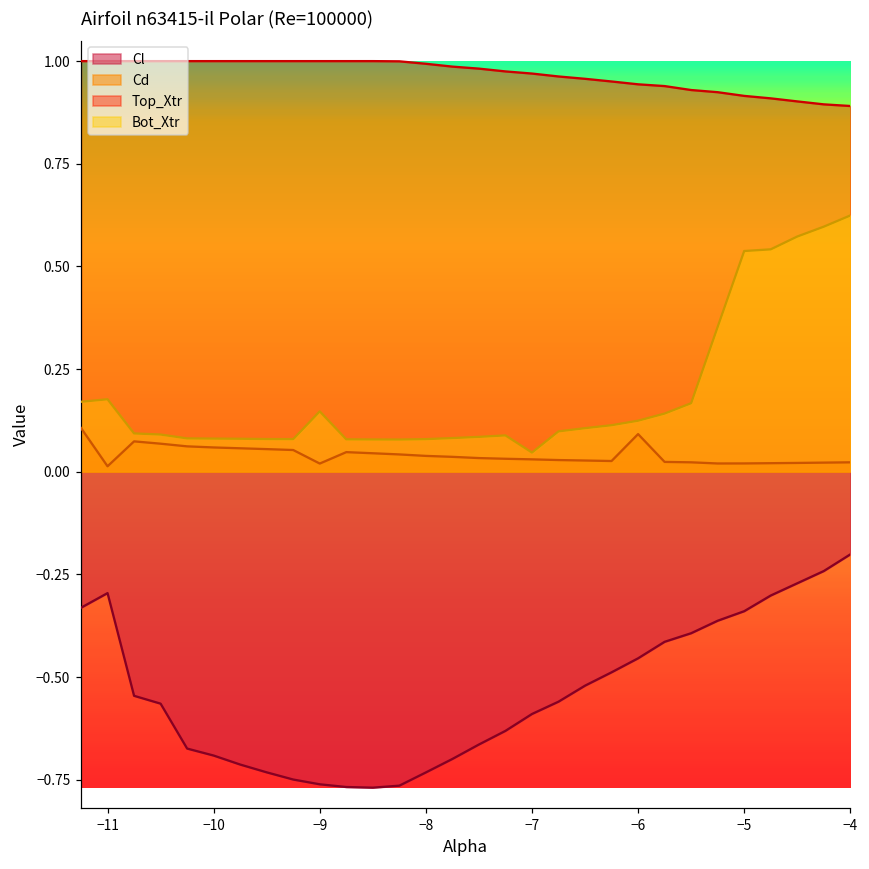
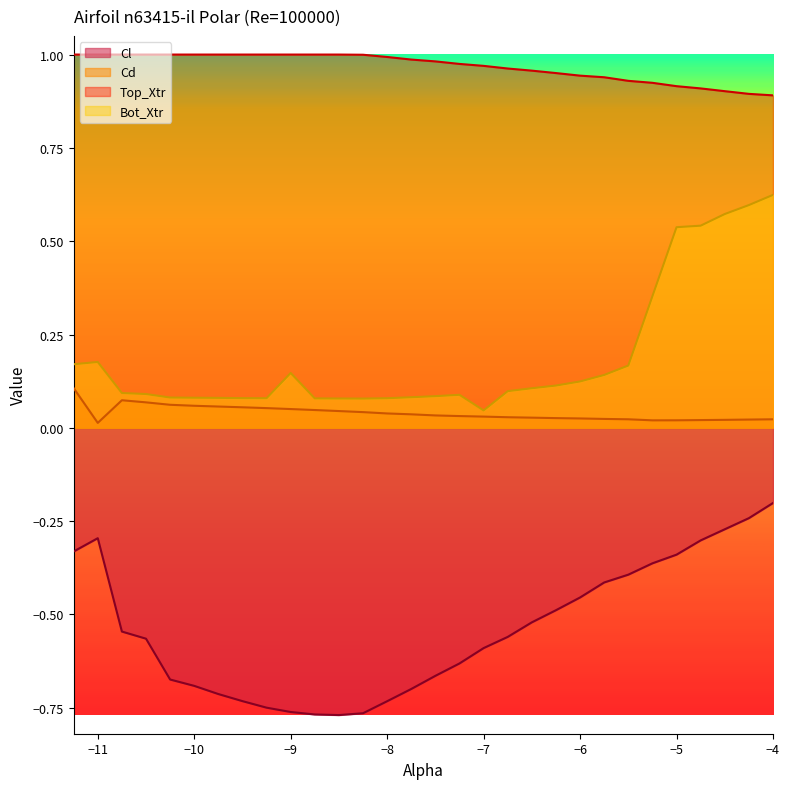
  {
    "Cd": {
      "−11": 0.01,
      "−10": 0.06,
-     "−9": 0.02,
+     "−9": 0.05,
      "−8": 0.04,
      "−7": 0.03,
-     "−6": 0.09,
+     "−6": 0.03,
      "−5": 0.02,
      "−4": 0.02
    },
    "Bot_Xtr": {
      "−11": 0.18,
      "−10": 0.08,
      "−9": 0.15,
      "−8": 0.08,
      "−7": 0.05,
      "−6": 0.12,
      "−5": 0.54,
      "−4": 0.62
    }
  }
